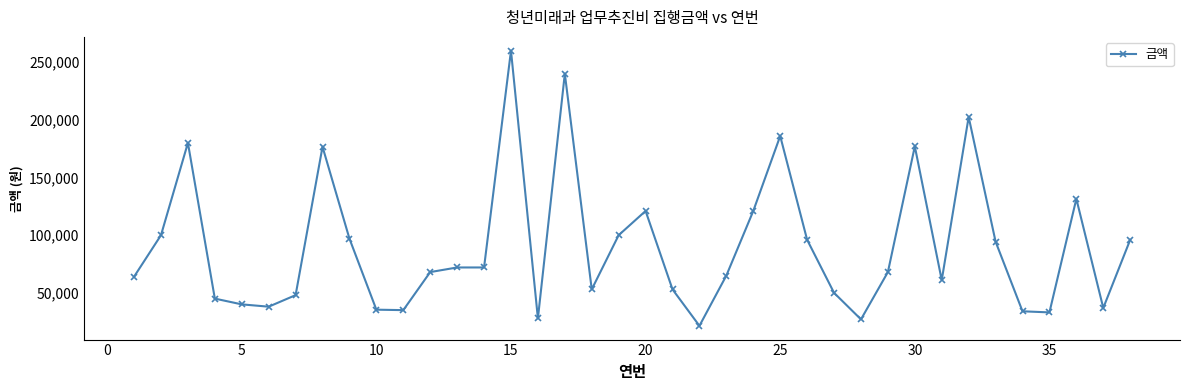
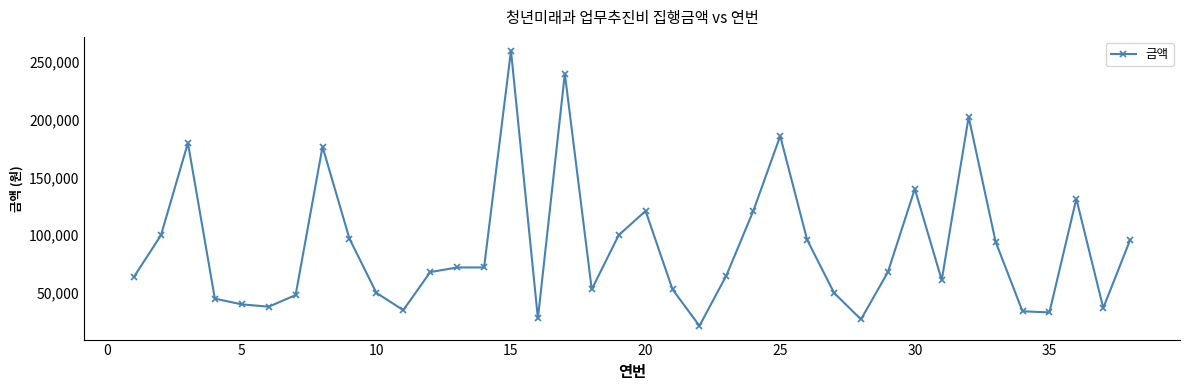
  {
    "5": "40,000",
-   "10": "35,000",
+   "10": "50,000",
    "15": "260,000",
    "20": "121,000",
    "25": "186,000",
-   "30": "177,000",
+   "30": "140,000",
    "35": "33,000"
  }
